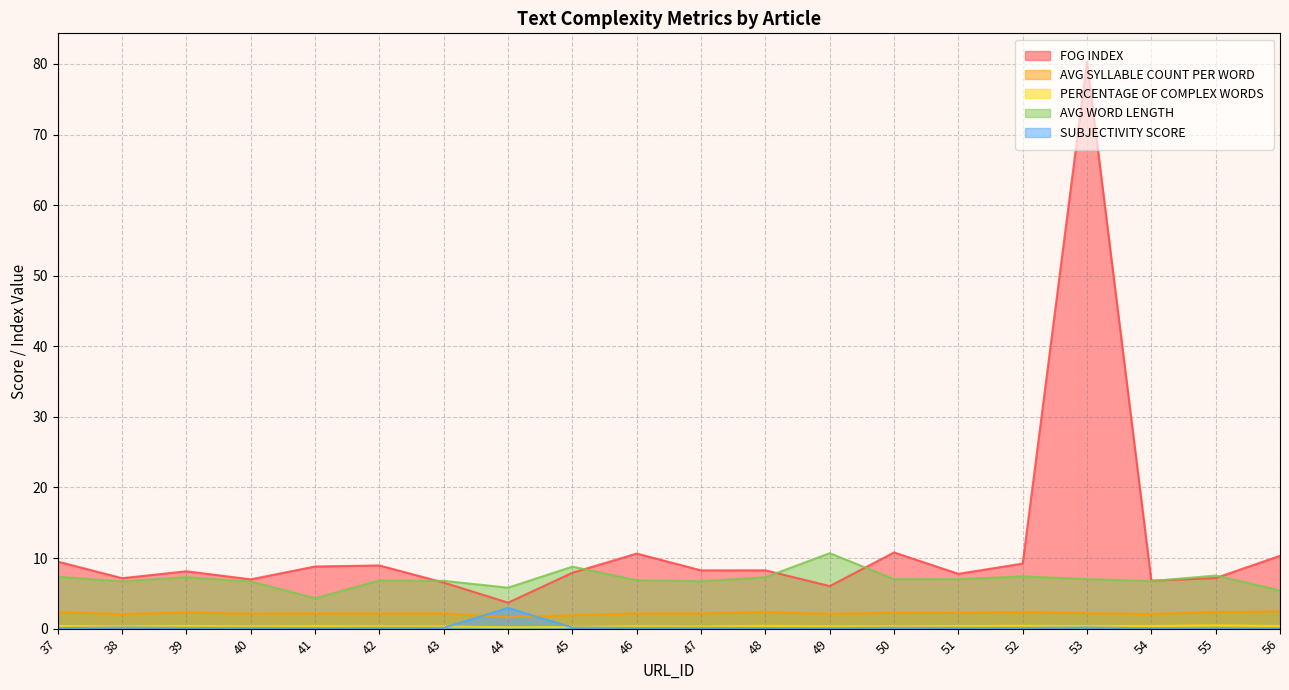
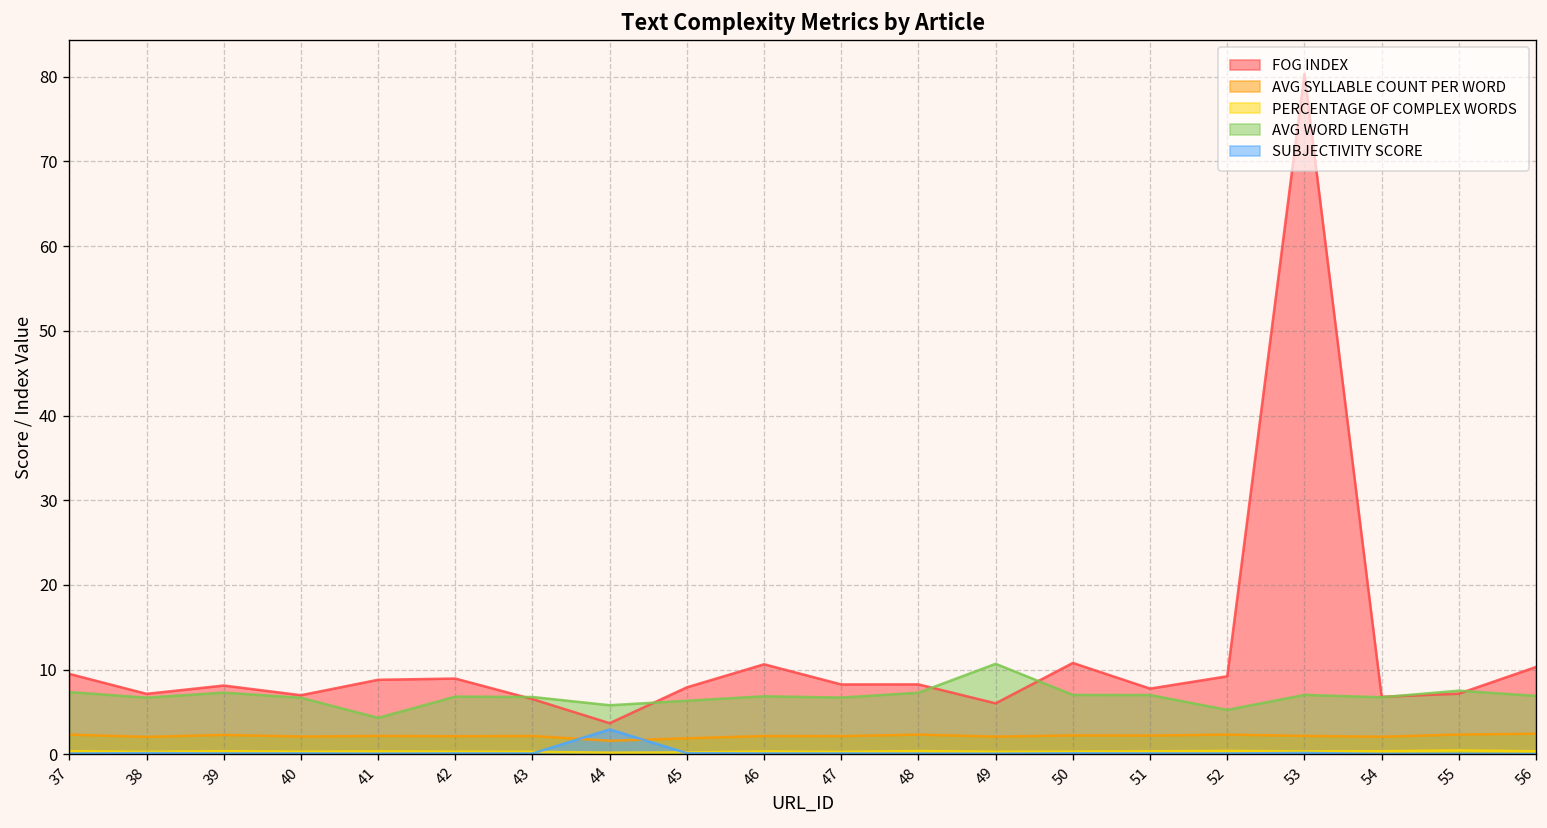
  {
    "FOG INDEX": {
      "37": 9,
      "38": 7,
      "39": 8,
      "41": 9,
      "42": 9,
      "44": 4,
      "45": 8,
      "46": 11,
      "47": 8,
      "48": 8,
      "49": 6,
      "50": 11,
      "51": 8,
      "52": 9,
      "56": 10
    },
    "AVG WORD LENGTH": {
      "37": 7,
      "38": 7,
      "39": 7,
      "41": 4,
      "42": 7,
      "44": 6,
-     "45": 9,
+     "45": 6,
      "46": 7,
      "47": 7,
      "48": 7,
      "49": 11,
      "50": 7,
      "51": 7,
-     "52": 7,
+     "52": 5,
      "53": 7,
-     "56": 5
+     "56": 7
    },
    "SUBJECTIVITY SCORE": {
      "44": 3,
      "55": 0
    }
  }
